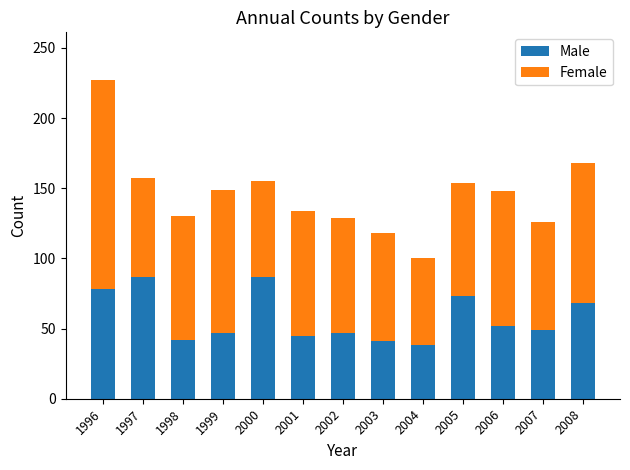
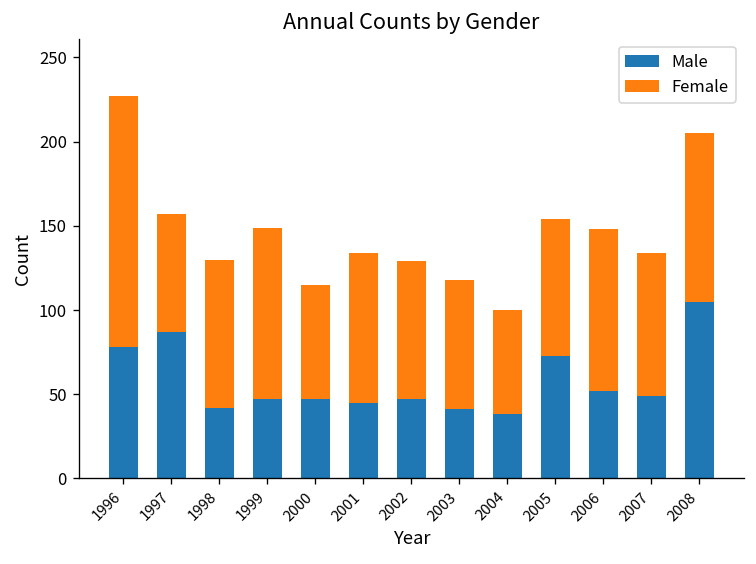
  {
    "Male": {
      "1996": 78,
      "1997": 87,
      "1998": 42,
      "1999": 47,
-     "2000": 87,
+     "2000": 47,
      "2001": 45,
      "2002": 47,
      "2003": 41,
      "2004": 38,
      "2005": 73,
      "2006": 52,
      "2007": 49,
-     "2008": 68
+     "2008": 105
    },
    "Female": {
      "1996": 149,
      "1997": 70,
      "1998": 88,
      "1999": 102,
      "2000": 68,
      "2001": 89,
      "2002": 82,
      "2003": 77,
      "2004": 62,
      "2005": 81,
      "2006": 96,
-     "2007": 77,
+     "2007": 85,
      "2008": 100
    }
  }
